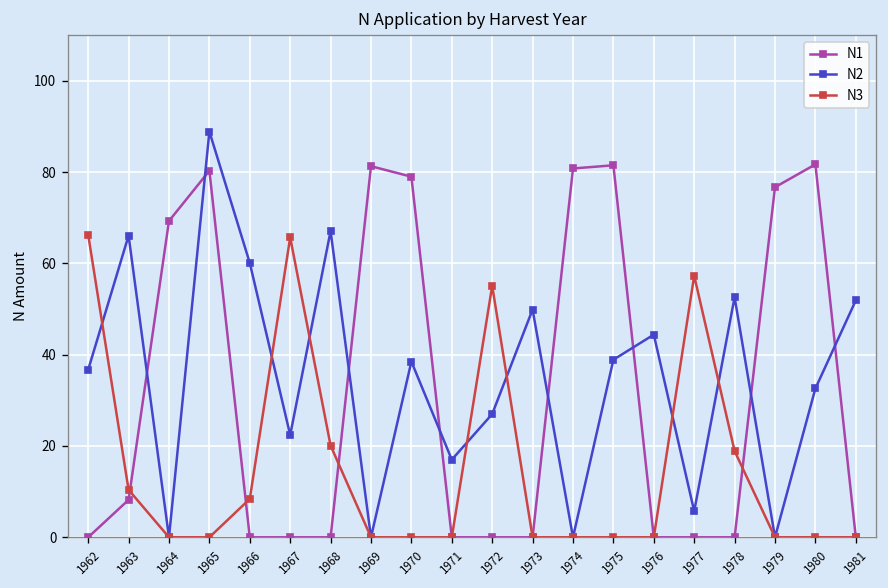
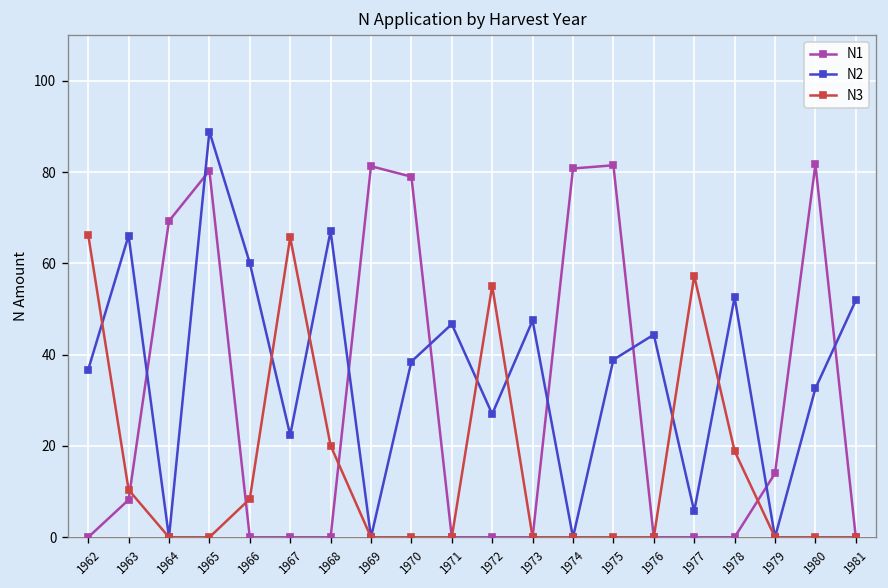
  {
    "N1": {
      "1962": 0,
      "1963": 8,
      "1964": 69,
      "1965": 80,
      "1966": 0,
      "1967": 0,
      "1968": 0,
      "1969": 81,
      "1970": 79,
      "1972": 0,
      "1974": 81,
      "1975": 82,
      "1977": 0,
      "1978": 0,
-     "1979": 77,
+     "1979": 14,
      "1980": 82
    },
    "N2": {
      "1962": 37,
      "1963": 66,
      "1965": 89,
      "1966": 60,
      "1967": 22,
      "1968": 67,
      "1970": 39,
-     "1971": 17,
+     "1971": 47,
      "1972": 27,
-     "1973": 50,
+     "1973": 48,
      "1975": 39,
      "1976": 44,
      "1977": 6,
      "1978": 53,
      "1980": 33,
      "1981": 52
    },
    "N3": {
      "1962": 66,
      "1963": 10,
      "1965": 0,
      "1966": 8,
      "1967": 66,
      "1968": 20,
      "1970": 0,
      "1972": 55,
      "1975": 0,
      "1977": 57,
      "1978": 19,
      "1980": 0
    }
  }
